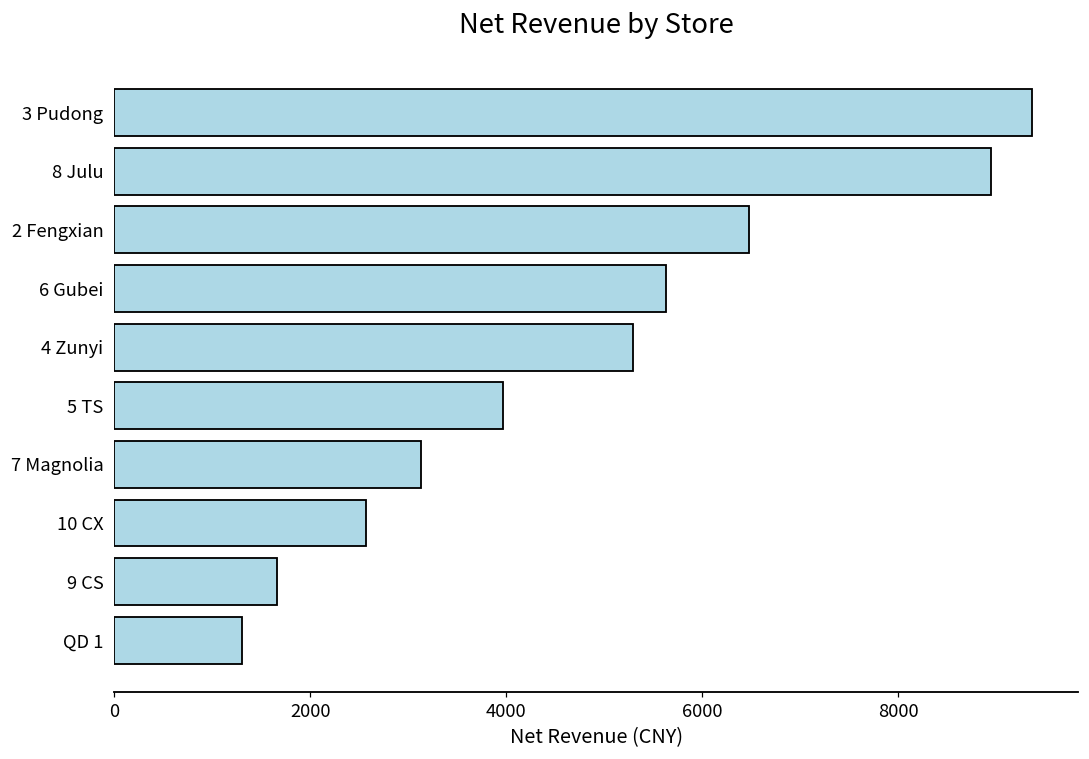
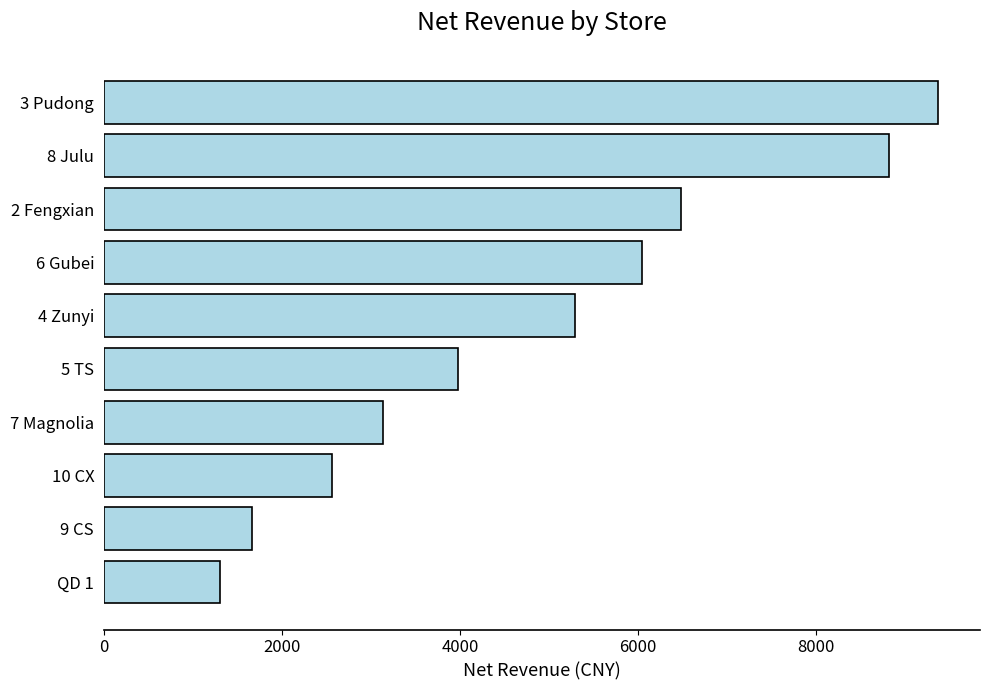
  {
    "3 Pudong": 9400,
-   "8 Julu": 8900,
+   "8 Julu": 8800,
    "2 Fengxian": 6500,
-   "6 Gubei": 5600,
+   "6 Gubei": 6000,
    "4 Zunyi": 5300,
    "5 TS": 4000,
    "7 Magnolia": 3100,
    "10 CX": 2600,
    "9 CS": 1700,
    "QD 1": 1300
  }
